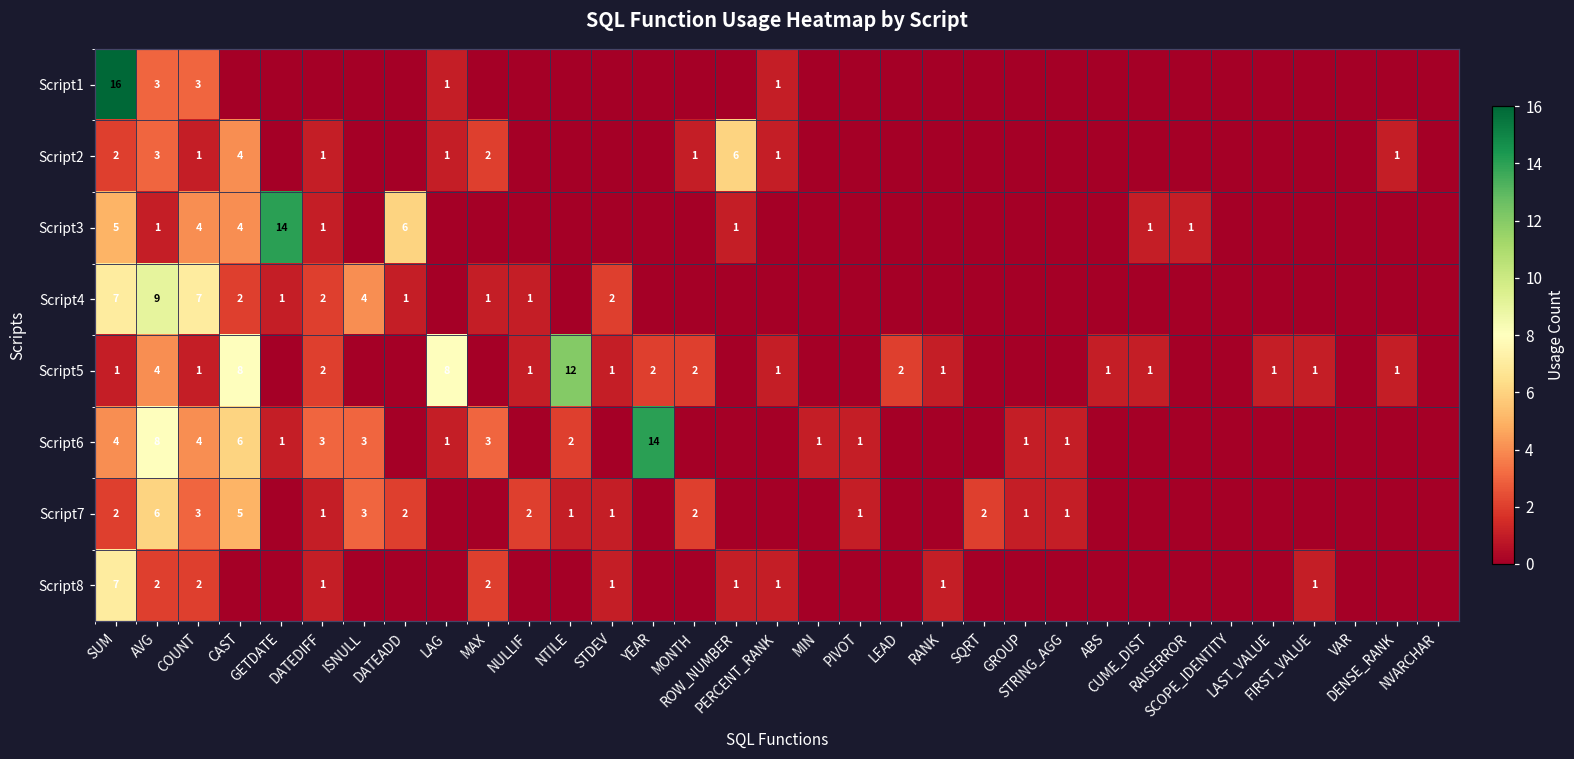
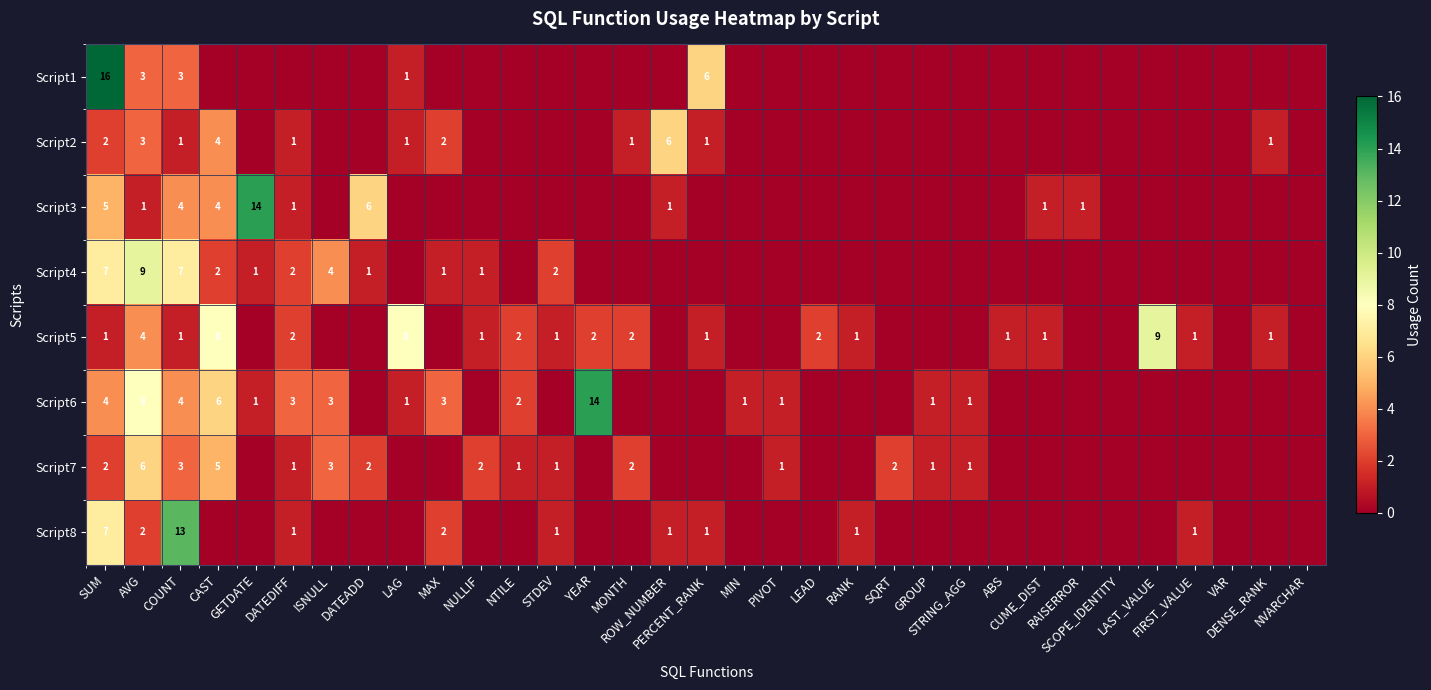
  {
    "Script1": {
      "SUM": 16,
      "AVG": 3,
      "COUNT": 3,
      "LAG": 1,
-     "PERCENT_RANK": 1
+     "PERCENT_RANK": 6
    },
    "Script2": {
      "SUM": 2,
      "AVG": 3,
      "COUNT": 1,
      "CAST": 4,
      "DATEDIFF": 1,
      "LAG": 1,
      "MAX": 2,
      "MONTH": 1,
      "ROW_NUMBER": 6,
      "PERCENT_RANK": 1,
      "DENSE_RANK": 1
    },
    "Script3": {
      "SUM": 5,
      "AVG": 1,
      "COUNT": 4,
      "CAST": 4,
      "GETDATE": 14,
      "DATEDIFF": 1,
      "DATEADD": 6,
      "ROW_NUMBER": 1,
      "CUME_DIST": 1,
      "RAISERROR": 1
    },
    "Script4": {
      "SUM": 7,
      "AVG": 9,
      "COUNT": 7,
      "CAST": 2,
      "GETDATE": 1,
      "DATEDIFF": 2,
      "ISNULL": 4,
      "DATEADD": 1,
      "MAX": 1,
      "NULLIF": 1,
      "STDEV": 2
    },
    "Script5": {
      "SUM": 1,
      "AVG": 4,
      "COUNT": 1,
      "CAST": 8,
      "DATEDIFF": 2,
      "LAG": 8,
      "NULLIF": 1,
-     "NTILE": 12,
+     "NTILE": 2,
      "STDEV": 1,
      "YEAR": 2,
      "MONTH": 2,
      "PERCENT_RANK": 1,
      "LEAD": 2,
      "RANK": 1,
      "ABS": 1,
      "CUME_DIST": 1,
-     "LAST_VALUE": 1,
+     "LAST_VALUE": 9,
      "FIRST_VALUE": 1,
      "DENSE_RANK": 1
    },
    "Script6": {
      "SUM": 4,
      "AVG": 8,
      "COUNT": 4,
      "CAST": 6,
      "GETDATE": 1,
      "DATEDIFF": 3,
      "ISNULL": 3,
      "LAG": 1,
      "MAX": 3,
      "NTILE": 2,
      "YEAR": 14,
      "MIN": 1,
      "PIVOT": 1,
      "GROUP": 1,
      "STRING_AGG": 1
    },
    "Script7": {
      "SUM": 2,
      "AVG": 6,
      "COUNT": 3,
      "CAST": 5,
      "DATEDIFF": 1,
      "ISNULL": 3,
      "DATEADD": 2,
      "NULLIF": 2,
      "NTILE": 1,
      "STDEV": 1,
      "MONTH": 2,
      "PIVOT": 1,
      "SQRT": 2,
      "GROUP": 1,
      "STRING_AGG": 1
    },
    "Script8": {
      "SUM": 7,
      "AVG": 2,
-     "COUNT": 2,
+     "COUNT": 13,
      "DATEDIFF": 1,
      "MAX": 2,
      "STDEV": 1,
      "ROW_NUMBER": 1,
      "PERCENT_RANK": 1,
      "RANK": 1,
      "FIRST_VALUE": 1
    }
  }
